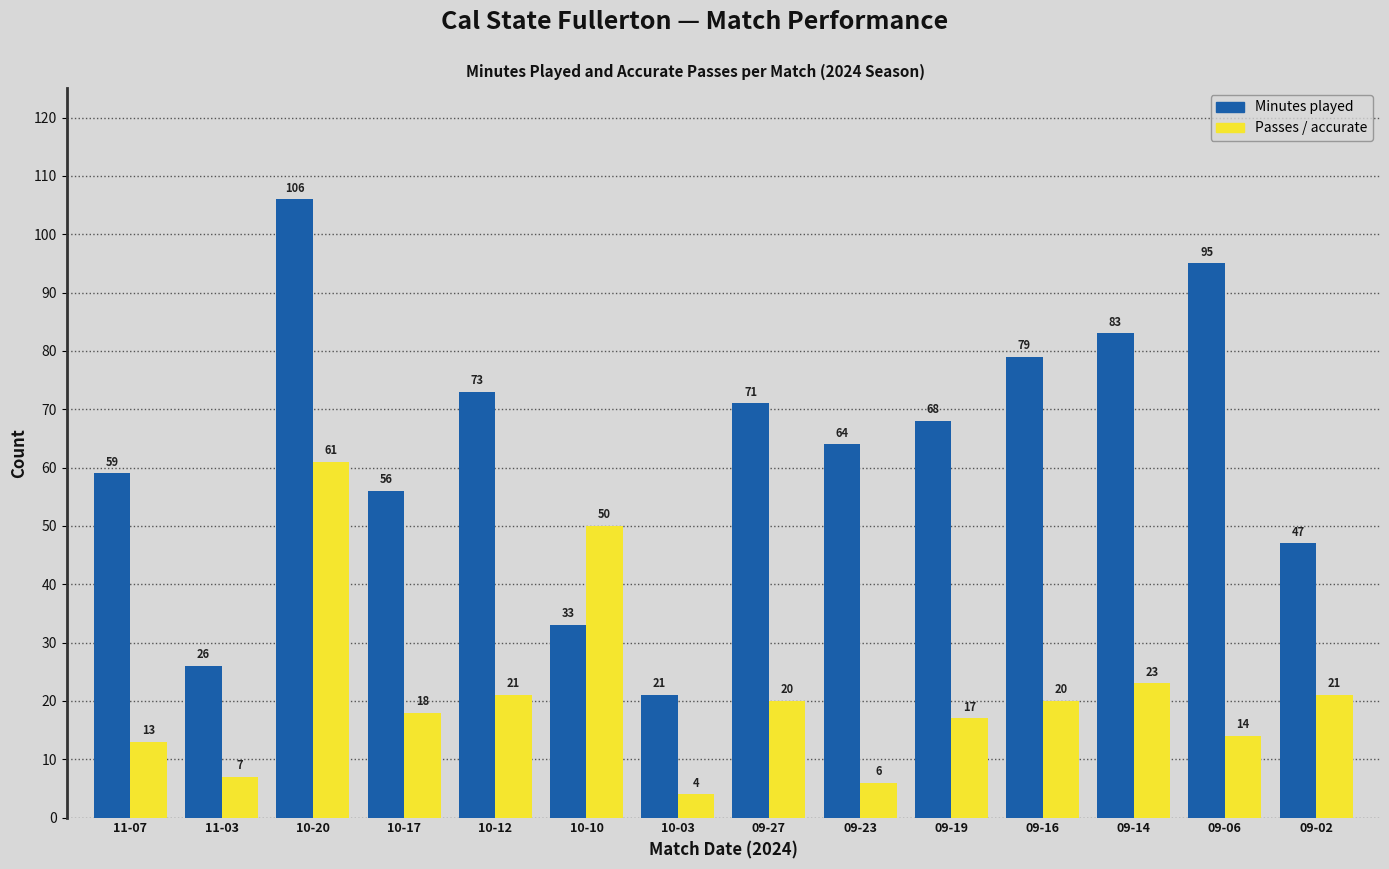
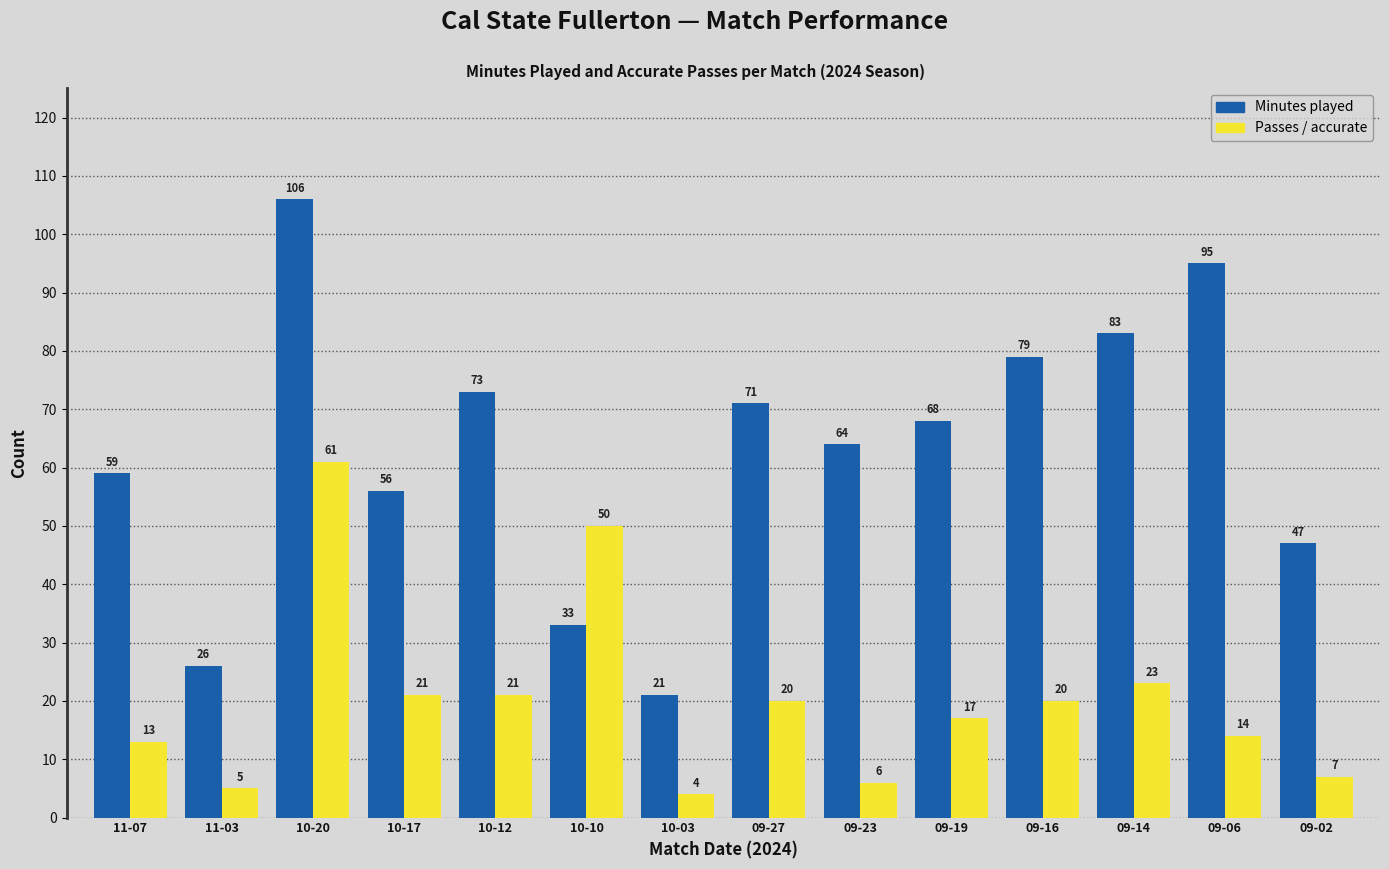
  {
    "Minutes played": {
      "11-07": 59,
      "11-03": 26,
      "10-20": 106,
      "10-17": 56,
      "10-12": 73,
      "10-10": 33,
      "10-03": 21,
      "09-27": 71,
      "09-23": 64,
      "09-19": 68,
      "09-16": 79,
      "09-14": 83,
      "09-06": 95,
      "09-02": 47
    },
    "Passes / accurate": {
      "11-07": 13,
-     "11-03": 7,
+     "11-03": 5,
      "10-20": 61,
-     "10-17": 18,
+     "10-17": 21,
      "10-12": 21,
      "10-10": 50,
      "10-03": 4,
      "09-27": 20,
      "09-23": 6,
      "09-19": 17,
      "09-16": 20,
      "09-14": 23,
      "09-06": 14,
-     "09-02": 21
+     "09-02": 7
    }
  }
